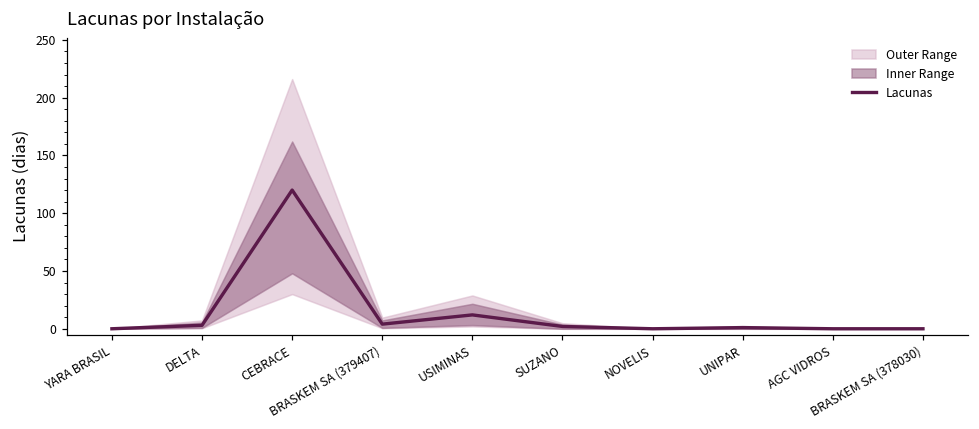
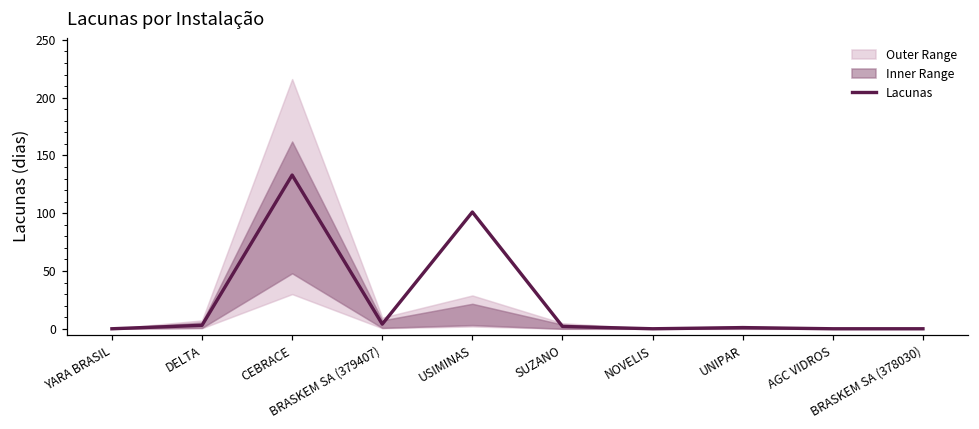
  {
    "Lacunas": {
-     "CEBRACE": 120,
+     "CEBRACE": 133,
      "BRASKEM SA (379407)": 4,
-     "USIMINAS": 12
+     "USIMINAS": 101
    }
  }
